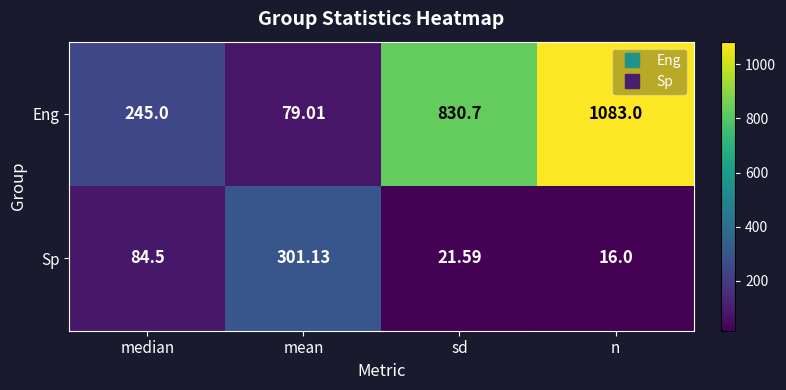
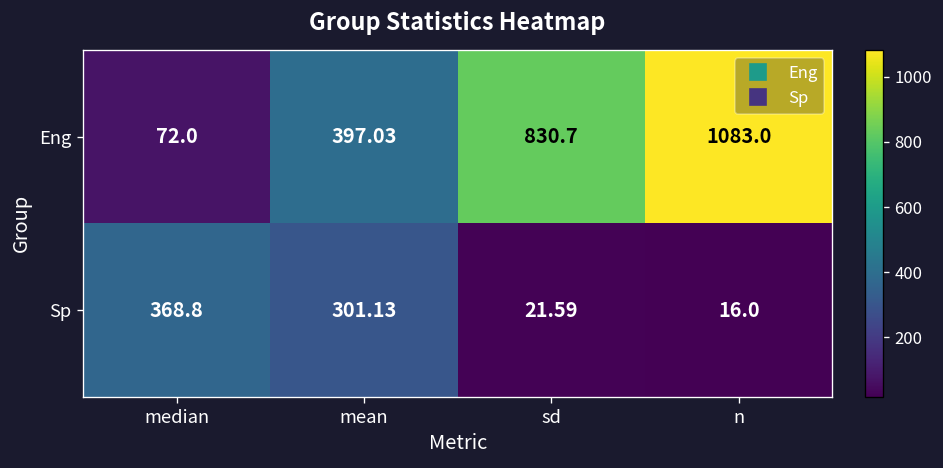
  {
    "Eng": {
-     "median": 245.0,
-     "mean": 79.01,
+     "median": 72.0,
+     "mean": 397.03,
      "sd": 830.7,
      "n": 1083.0
    },
    "Sp": {
-     "median": 84.5,
+     "median": 368.8,
      "mean": 301.13,
      "sd": 21.59,
      "n": 16.0
    }
  }
